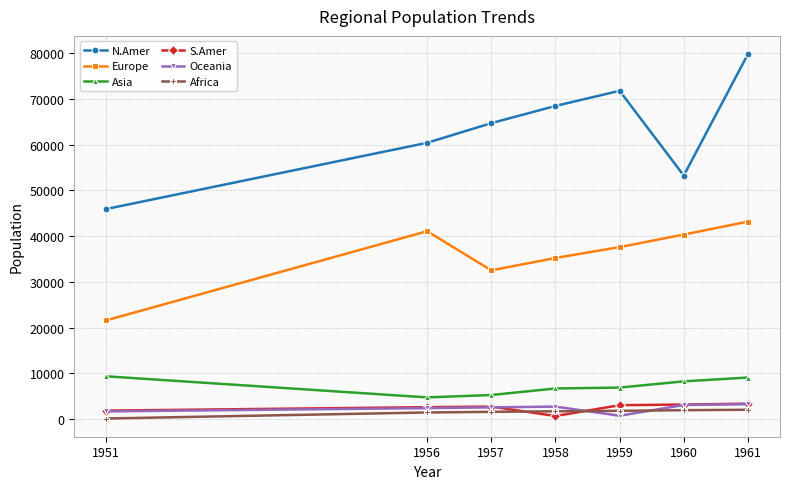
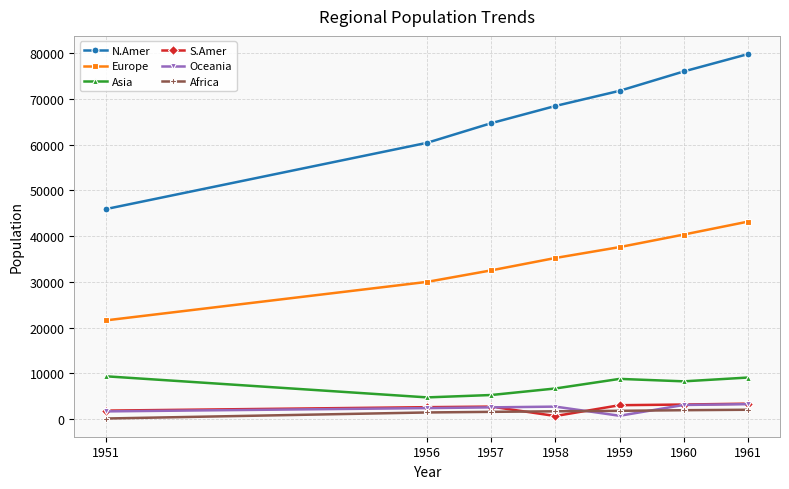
  {
    "N.Amer": {
      "1951": 46000,
      "1956": 60000,
      "1957": 65000,
      "1958": 68000,
      "1959": 72000,
-     "1960": 53000,
+     "1960": 76000,
      "1961": 80000
    },
    "Europe": {
      "1951": 22000,
-     "1956": 41000,
+     "1956": 30000,
      "1957": 33000,
      "1958": 35000,
      "1959": 38000,
      "1960": 40000,
      "1961": 43000
    },
    "Asia": {
      "1951": 9000,
      "1956": 5000,
      "1957": 5000,
      "1958": 7000,
-     "1959": 7000,
+     "1959": 9000,
      "1960": 8000,
      "1961": 9000
    },
    "S.Amer": {
      "1958": 1000,
      "1959": 3000
    },
    "Oceania": {
      "1958": 3000,
      "1959": 1000
    },
    "Africa": {
      "1951": 0,
      "1956": 1000,
      "1957": 2000,
      "1958": 2000,
      "1959": 2000,
      "1960": 2000,
      "1961": 2000
    }
  }
